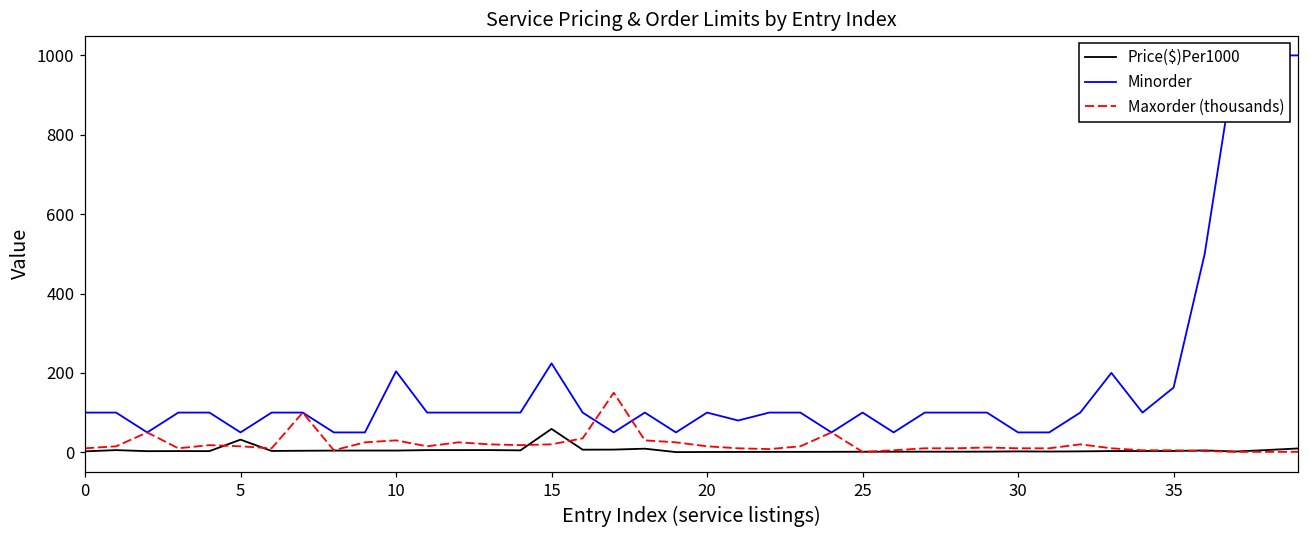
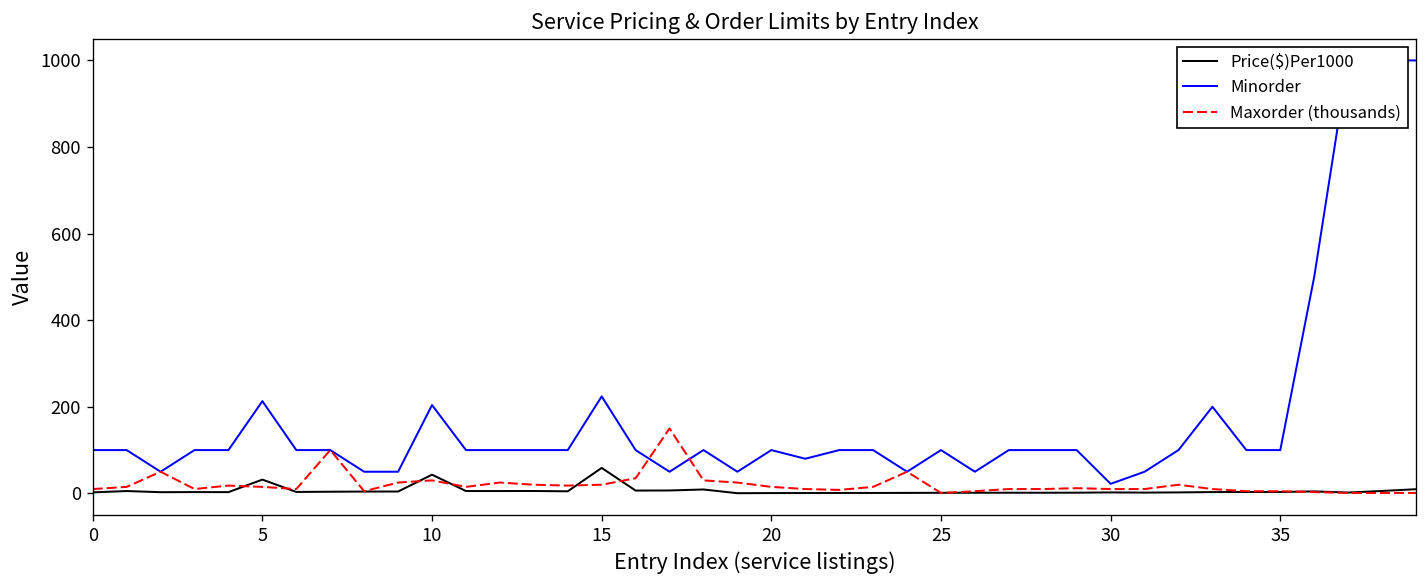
  {
    "Price($)Per1000": {
      "0": 0,
      "5": 30,
-     "10": 0,
+     "10": 40,
      "15": 60,
      "20": 0,
      "30": 0
    },
    "Minorder": {
      "0": 100,
-     "5": 50,
+     "5": 210,
      "10": 200,
      "15": 220,
      "20": 100,
      "25": 100,
-     "30": 50,
-     "35": 160
+     "30": 20,
+     "35": 100
    },
    "Maxorder (thousands)": {
      "0": 10,
      "5": 20,
      "10": 30,
      "15": 20,
      "20": 20,
      "30": 10
    }
  }
